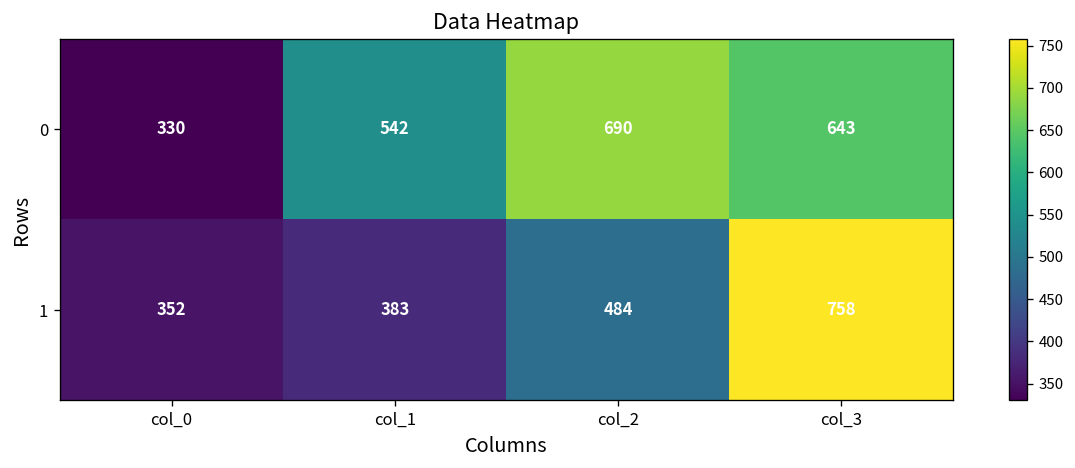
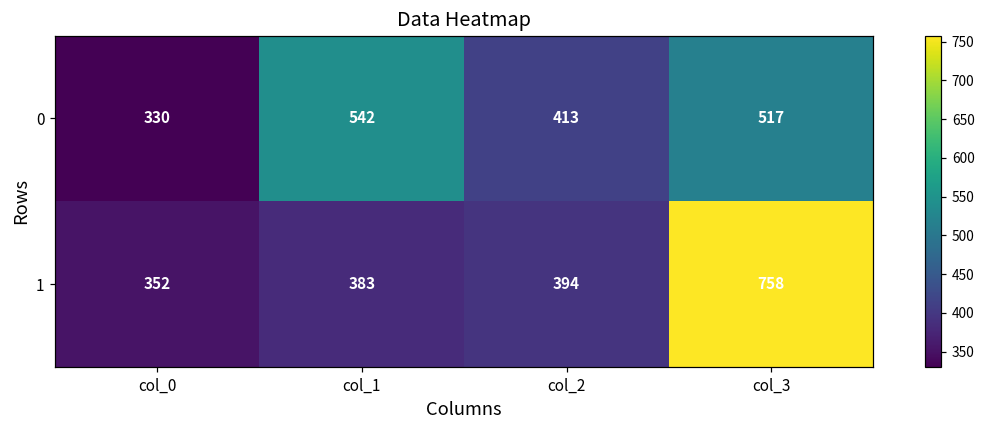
  {
    "0": {
      "col_0": 330,
      "col_1": 542,
-     "col_2": 690,
-     "col_3": 643
+     "col_2": 413,
+     "col_3": 517
    },
    "1": {
      "col_0": 352,
      "col_1": 383,
-     "col_2": 484,
+     "col_2": 394,
      "col_3": 758
    }
  }
